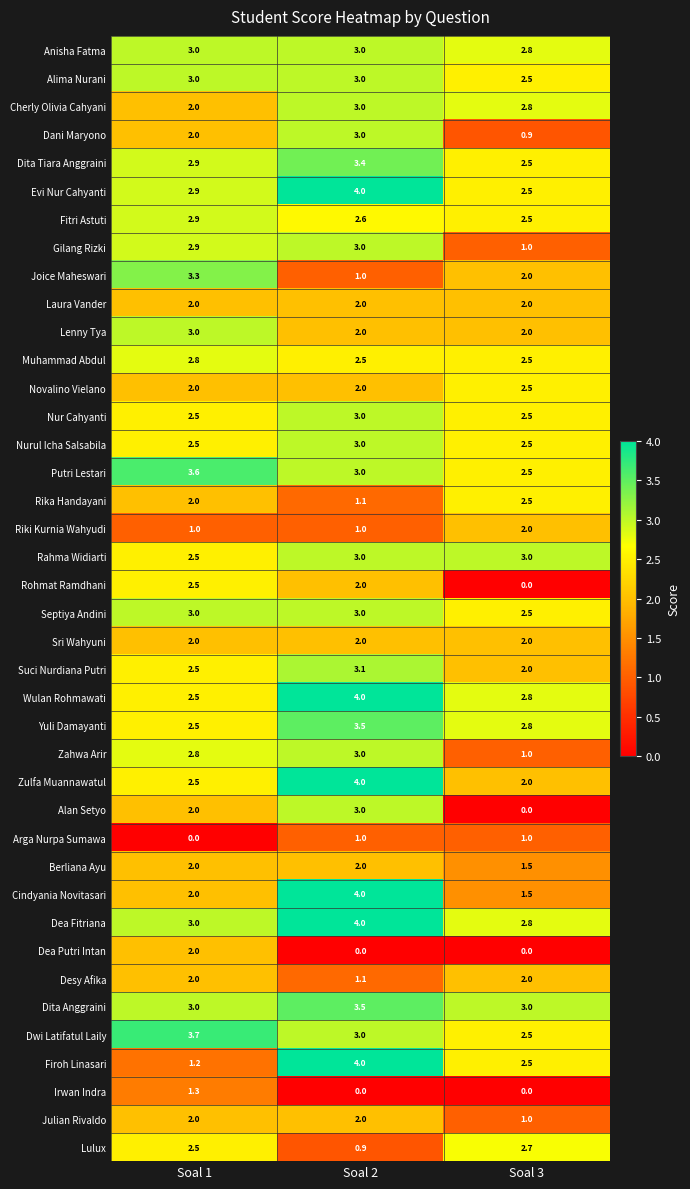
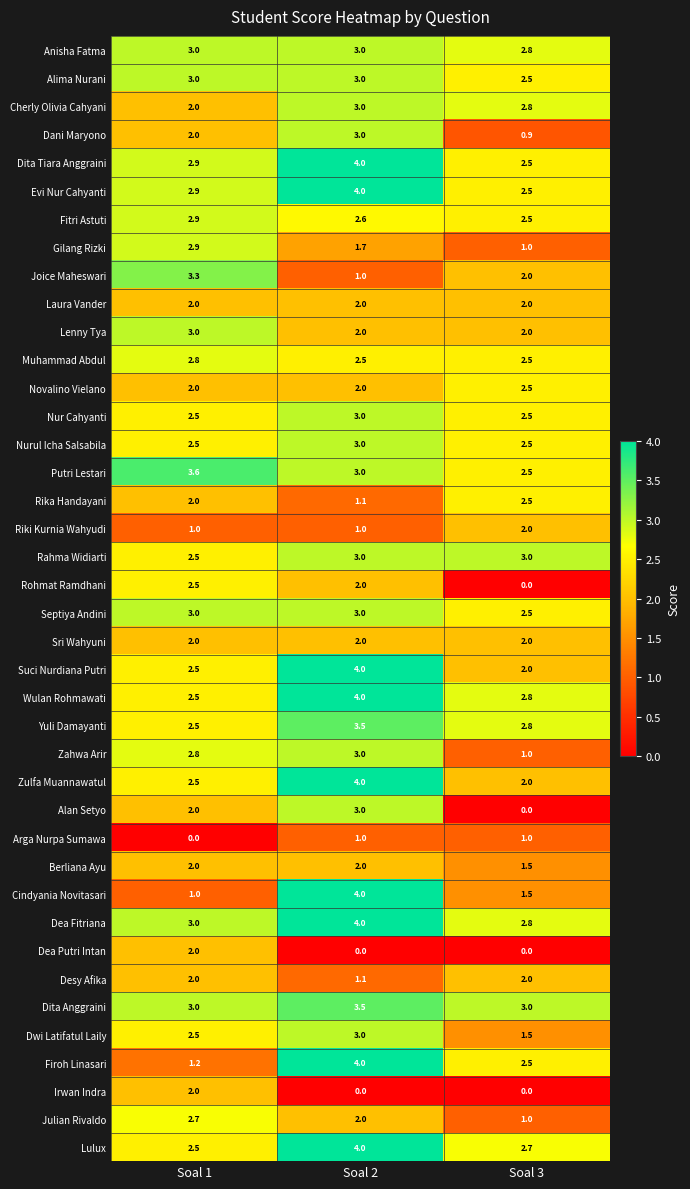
  {
    "Anisha Fatma": {
      "Soal 1": 3.0,
      "Soal 2": 3.0,
      "Soal 3": 2.8
    },
    "Alima Nurani": {
      "Soal 1": 3.0,
      "Soal 2": 3.0,
      "Soal 3": 2.5
    },
    "Cherly Olivia Cahyani": {
      "Soal 1": 2.0,
      "Soal 2": 3.0,
      "Soal 3": 2.8
    },
    "Dani Maryono": {
      "Soal 1": 2.0,
      "Soal 2": 3.0,
      "Soal 3": 0.9
    },
    "Dita Tiara Anggraini": {
      "Soal 1": 2.9,
-     "Soal 2": 3.4,
+     "Soal 2": 4.0,
      "Soal 3": 2.5
    },
    "Evi Nur Cahyanti": {
      "Soal 1": 2.9,
      "Soal 2": 4.0,
      "Soal 3": 2.5
    },
    "Fitri Astuti": {
      "Soal 1": 2.9,
      "Soal 2": 2.6,
      "Soal 3": 2.5
    },
    "Gilang Rizki": {
      "Soal 1": 2.9,
-     "Soal 2": 3.0,
+     "Soal 2": 1.7,
      "Soal 3": 1.0
    },
    "Joice Maheswari": {
      "Soal 1": 3.3,
      "Soal 2": 1.0,
      "Soal 3": 2.0
    },
    "Laura Vander": {
      "Soal 1": 2.0,
      "Soal 2": 2.0,
      "Soal 3": 2.0
    },
    "Lenny Tya": {
      "Soal 1": 3.0,
      "Soal 2": 2.0,
      "Soal 3": 2.0
    },
    "Muhammad Abdul": {
      "Soal 1": 2.8,
      "Soal 2": 2.5,
      "Soal 3": 2.5
    },
    "Novalino Vielano": {
      "Soal 1": 2.0,
      "Soal 2": 2.0,
      "Soal 3": 2.5
    },
    "Nur Cahyanti": {
      "Soal 1": 2.5,
      "Soal 2": 3.0,
      "Soal 3": 2.5
    },
    "Nurul Icha Salsabila": {
      "Soal 1": 2.5,
      "Soal 2": 3.0,
      "Soal 3": 2.5
    },
    "Putri Lestari": {
      "Soal 1": 3.6,
      "Soal 2": 3.0,
      "Soal 3": 2.5
    },
    "Rika Handayani": {
      "Soal 1": 2.0,
      "Soal 2": 1.1,
      "Soal 3": 2.5
    },
    "Riki Kurnia Wahyudi": {
      "Soal 1": 1.0,
      "Soal 2": 1.0,
      "Soal 3": 2.0
    },
    "Rahma Widiarti": {
      "Soal 1": 2.5,
      "Soal 2": 3.0,
      "Soal 3": 3.0
    },
    "Rohmat Ramdhani": {
      "Soal 1": 2.5,
      "Soal 2": 2.0,
      "Soal 3": 0.0
    },
    "Septiya Andini": {
      "Soal 1": 3.0,
      "Soal 2": 3.0,
      "Soal 3": 2.5
    },
    "Sri Wahyuni": {
      "Soal 1": 2.0,
      "Soal 2": 2.0,
      "Soal 3": 2.0
    },
    "Suci Nurdiana Putri": {
      "Soal 1": 2.5,
-     "Soal 2": 3.1,
+     "Soal 2": 4.0,
      "Soal 3": 2.0
    },
    "Wulan Rohmawati": {
      "Soal 1": 2.5,
      "Soal 2": 4.0,
      "Soal 3": 2.8
    },
    "Yuli Damayanti": {
      "Soal 1": 2.5,
      "Soal 2": 3.5,
      "Soal 3": 2.8
    },
    "Zahwa Arir": {
      "Soal 1": 2.8,
      "Soal 2": 3.0,
      "Soal 3": 1.0
    },
    "Zulfa Muannawatul": {
      "Soal 1": 2.5,
      "Soal 2": 4.0,
      "Soal 3": 2.0
    },
    "Alan Setyo": {
      "Soal 1": 2.0,
      "Soal 2": 3.0,
      "Soal 3": 0.0
    },
    "Arga Nurpa Sumawa": {
      "Soal 1": 0.0,
      "Soal 2": 1.0,
      "Soal 3": 1.0
    },
    "Berliana Ayu": {
      "Soal 1": 2.0,
      "Soal 2": 2.0,
      "Soal 3": 1.5
    },
    "Cindyania Novitasari": {
-     "Soal 1": 2.0,
+     "Soal 1": 1.0,
      "Soal 2": 4.0,
      "Soal 3": 1.5
    },
    "Dea Fitriana": {
      "Soal 1": 3.0,
      "Soal 2": 4.0,
      "Soal 3": 2.8
    },
    "Dea Putri Intan": {
      "Soal 1": 2.0,
      "Soal 2": 0.0,
      "Soal 3": 0.0
    },
    "Desy Afika": {
      "Soal 1": 2.0,
      "Soal 2": 1.1,
      "Soal 3": 2.0
    },
    "Dita Anggraini": {
      "Soal 1": 3.0,
      "Soal 2": 3.5,
      "Soal 3": 3.0
    },
    "Dwi Latifatul Laily": {
-     "Soal 1": 3.7,
+     "Soal 1": 2.5,
      "Soal 2": 3.0,
-     "Soal 3": 2.5
+     "Soal 3": 1.5
    },
    "Firoh Linasari": {
      "Soal 1": 1.2,
      "Soal 2": 4.0,
      "Soal 3": 2.5
    },
    "Irwan Indra": {
-     "Soal 1": 1.3,
+     "Soal 1": 2.0,
      "Soal 2": 0.0,
      "Soal 3": 0.0
    },
    "Julian Rivaldo": {
-     "Soal 1": 2.0,
+     "Soal 1": 2.7,
      "Soal 2": 2.0,
      "Soal 3": 1.0
    },
    "Lulux": {
      "Soal 1": 2.5,
-     "Soal 2": 0.9,
+     "Soal 2": 4.0,
      "Soal 3": 2.7
    }
  }
